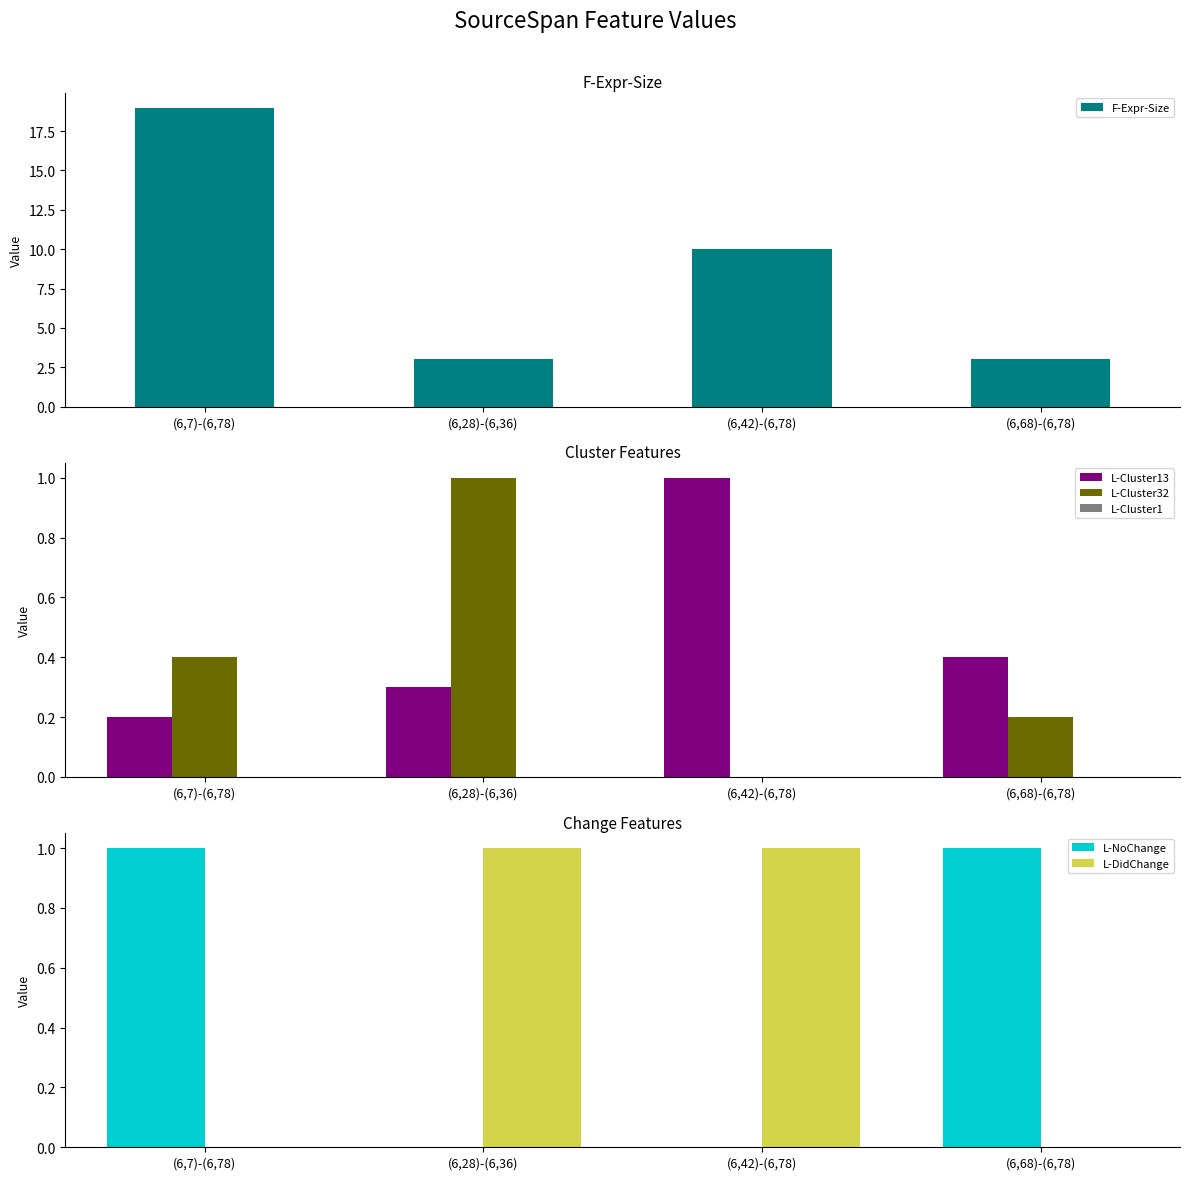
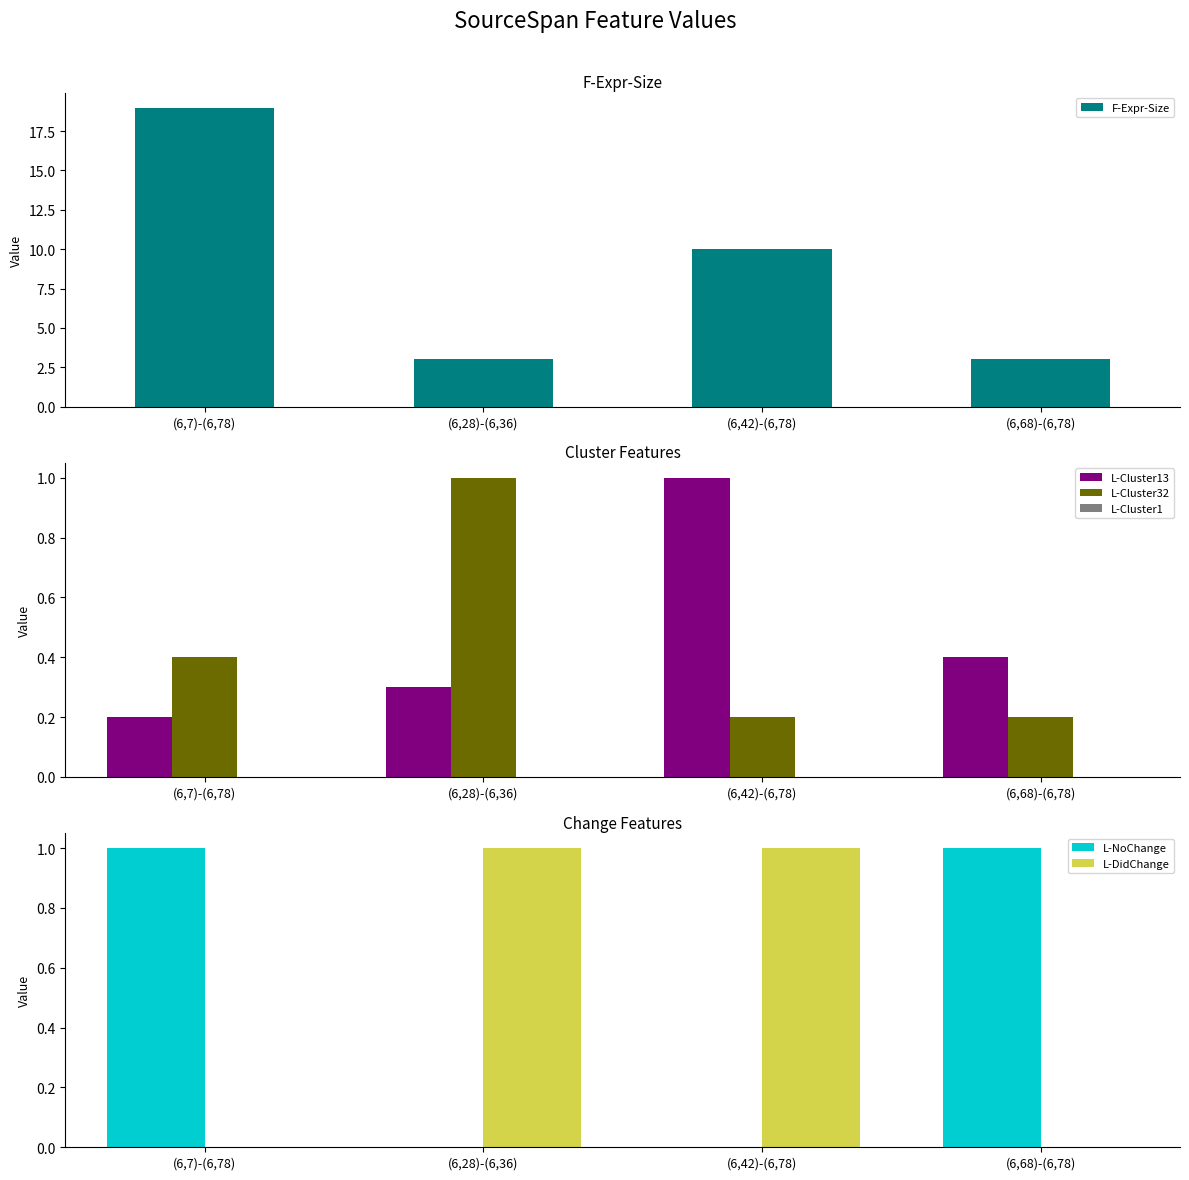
  {
    "F-Expr-Size": {
      "(6,7)-(6,78)": 19.0,
      "(6,28)-(6,36)": 3.0,
      "(6,42)-(6,78)": 10.0,
      "(6,68)-(6,78)": 3.0
    },
    "Cluster Features": {
      "L-Cluster13": {
        "(6,7)-(6,78)": 0.2,
        "(6,28)-(6,36)": 0.3,
        "(6,42)-(6,78)": 1.0,
        "(6,68)-(6,78)": 0.4
      },
      "L-Cluster32": {
        "(6,7)-(6,78)": 0.4,
        "(6,28)-(6,36)": 1.0,
-       "(6,42)-(6,78)": 0.0,
+       "(6,42)-(6,78)": 0.2,
        "(6,68)-(6,78)": 0.2
      },
      "L-Cluster1": {
        "(6,7)-(6,78)": 0.0,
        "(6,28)-(6,36)": 0.0,
        "(6,42)-(6,78)": 0.0,
        "(6,68)-(6,78)": 0.0
      }
    },
    "Change Features": {
      "L-NoChange": {
        "(6,7)-(6,78)": 1.00,
        "(6,28)-(6,36)": 0.00,
        "(6,42)-(6,78)": 0.00,
        "(6,68)-(6,78)": 1.00
      },
      "L-DidChange": {
        "(6,7)-(6,78)": 0.00,
        "(6,28)-(6,36)": 1.00,
        "(6,42)-(6,78)": 1.00,
        "(6,68)-(6,78)": 0.00
      }
    }
  }
